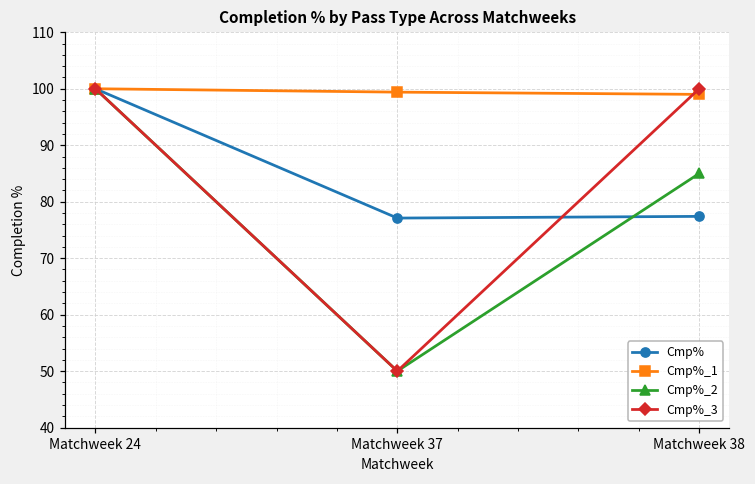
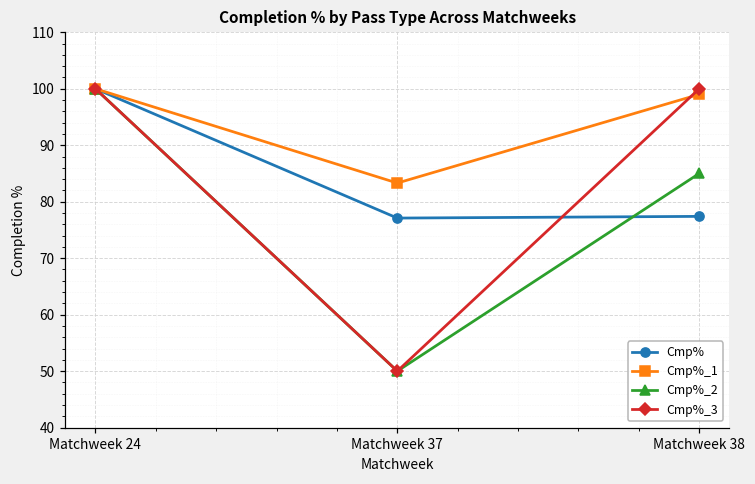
  {
    "Cmp%": {
      "Matchweek 37": 77,
      "Matchweek 38": 77
    },
    "Cmp%_1": {
-     "Matchweek 37": 99,
+     "Matchweek 37": 83,
      "Matchweek 38": 99
    },
    "Cmp%_2": {
      "Matchweek 38": 85
    },
    "Cmp%_3": {
      "Matchweek 38": 100
    }
  }
